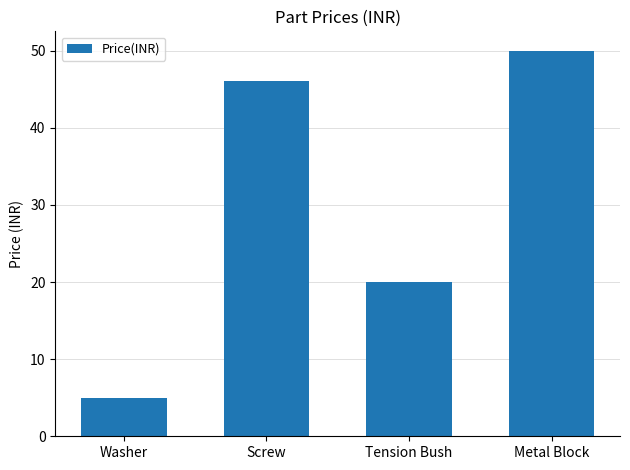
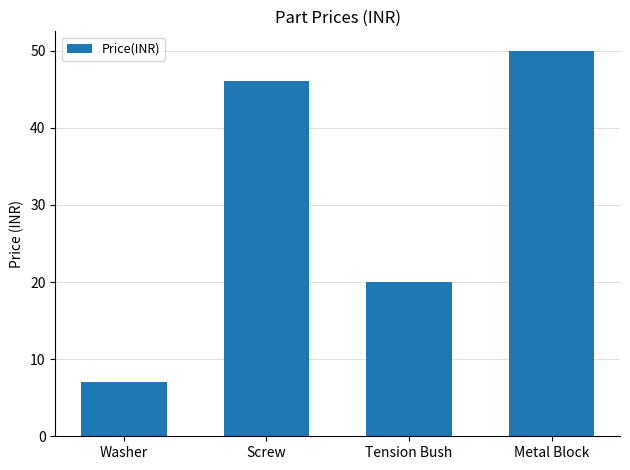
  {
-   "Washer": 5,
+   "Washer": 7,
    "Screw": 46,
    "Tension Bush": 20,
    "Metal Block": 50
  }
